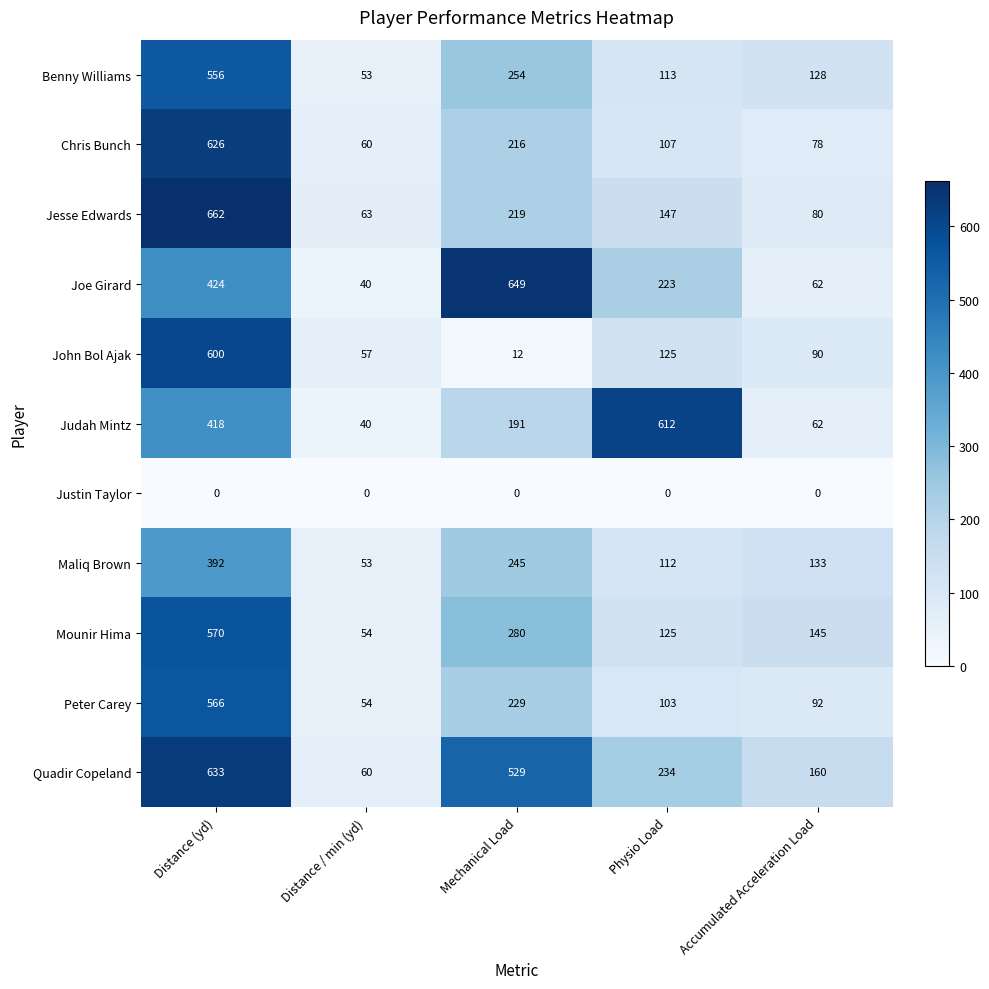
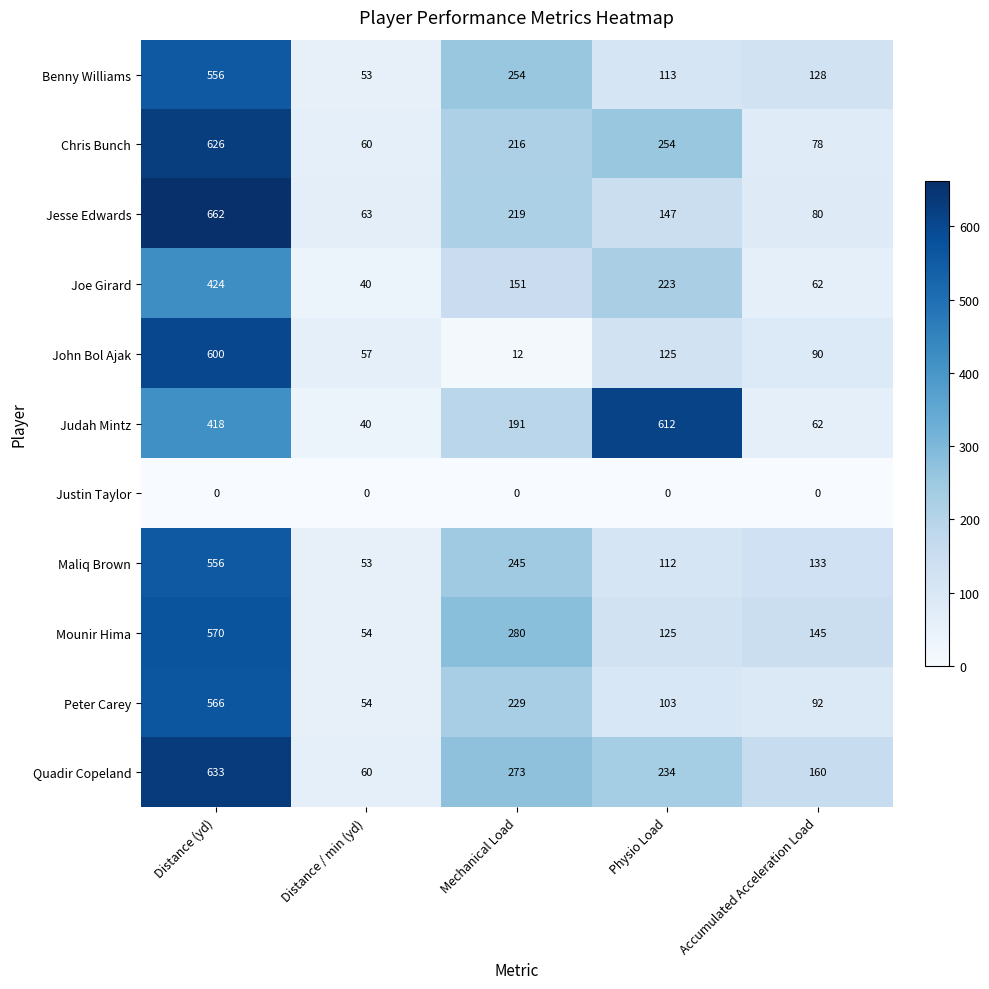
  {
    "Benny Williams": {
      "Distance (yd)": 556,
      "Distance / min (yd)": 53,
      "Mechanical Load": 254,
      "Physio Load": 113,
      "Accumulated Acceleration Load": 128
    },
    "Chris Bunch": {
      "Distance (yd)": 626,
      "Distance / min (yd)": 60,
      "Mechanical Load": 216,
-     "Physio Load": 107,
+     "Physio Load": 254,
      "Accumulated Acceleration Load": 78
    },
    "Jesse Edwards": {
      "Distance (yd)": 662,
      "Distance / min (yd)": 63,
      "Mechanical Load": 219,
      "Physio Load": 147,
      "Accumulated Acceleration Load": 80
    },
    "Joe Girard": {
      "Distance (yd)": 424,
      "Distance / min (yd)": 40,
-     "Mechanical Load": 649,
+     "Mechanical Load": 151,
      "Physio Load": 223,
      "Accumulated Acceleration Load": 62
    },
    "John Bol Ajak": {
      "Distance (yd)": 600,
      "Distance / min (yd)": 57,
      "Mechanical Load": 12,
      "Physio Load": 125,
      "Accumulated Acceleration Load": 90
    },
    "Judah Mintz": {
      "Distance (yd)": 418,
      "Distance / min (yd)": 40,
      "Mechanical Load": 191,
      "Physio Load": 612,
      "Accumulated Acceleration Load": 62
    },
    "Justin Taylor": {
      "Distance (yd)": 0,
      "Distance / min (yd)": 0,
      "Mechanical Load": 0,
      "Physio Load": 0,
      "Accumulated Acceleration Load": 0
    },
    "Maliq Brown": {
-     "Distance (yd)": 392,
+     "Distance (yd)": 556,
      "Distance / min (yd)": 53,
      "Mechanical Load": 245,
      "Physio Load": 112,
      "Accumulated Acceleration Load": 133
    },
    "Mounir Hima": {
      "Distance (yd)": 570,
      "Distance / min (yd)": 54,
      "Mechanical Load": 280,
      "Physio Load": 125,
      "Accumulated Acceleration Load": 145
    },
    "Peter Carey": {
      "Distance (yd)": 566,
      "Distance / min (yd)": 54,
      "Mechanical Load": 229,
      "Physio Load": 103,
      "Accumulated Acceleration Load": 92
    },
    "Quadir Copeland": {
      "Distance (yd)": 633,
      "Distance / min (yd)": 60,
-     "Mechanical Load": 529,
+     "Mechanical Load": 273,
      "Physio Load": 234,
      "Accumulated Acceleration Load": 160
    }
  }
